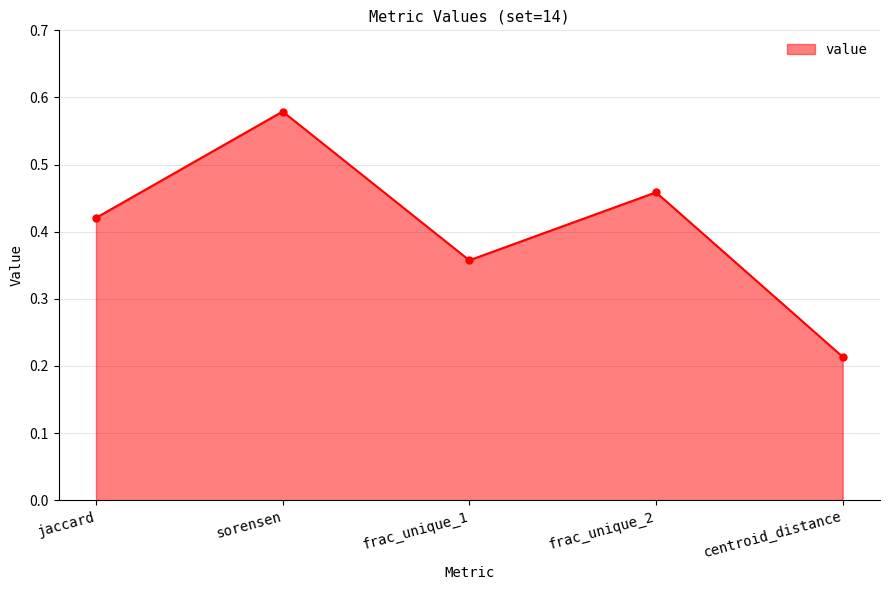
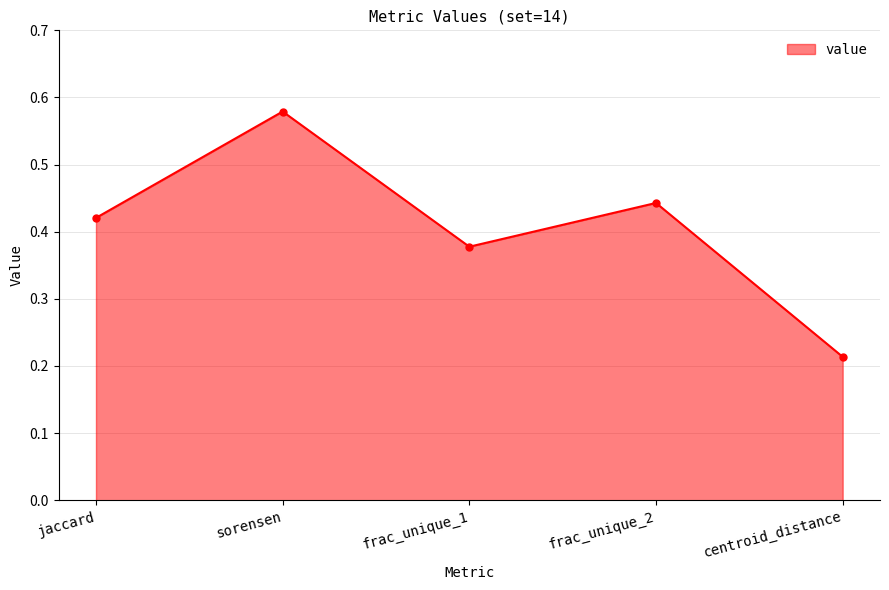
  {
    "jaccard": 0.42,
    "sorensen": 0.58,
-   "frac_unique_1": 0.36,
-   "frac_unique_2": 0.46,
+   "frac_unique_1": 0.38,
+   "frac_unique_2": 0.44,
    "centroid_distance": 0.21
  }
